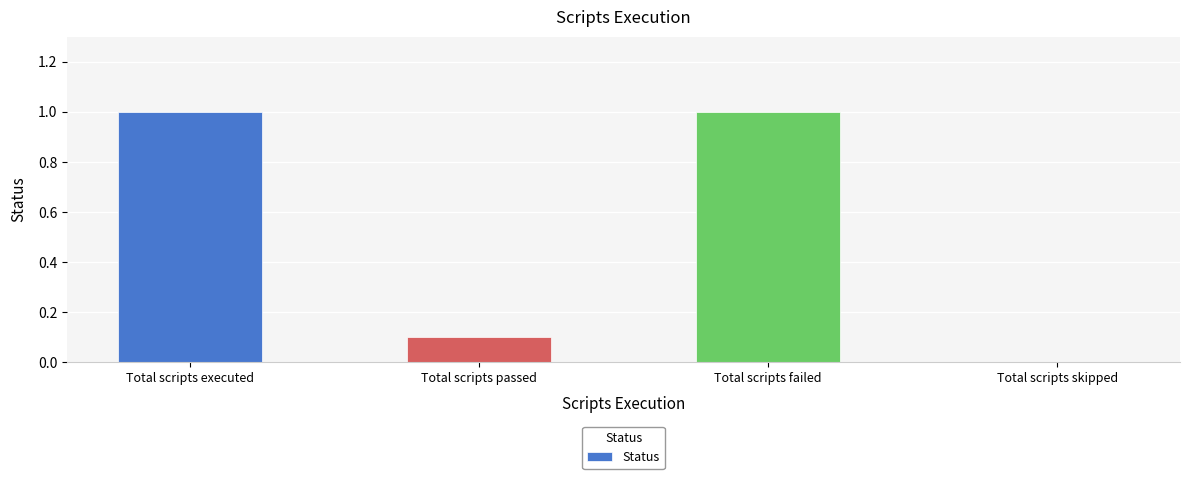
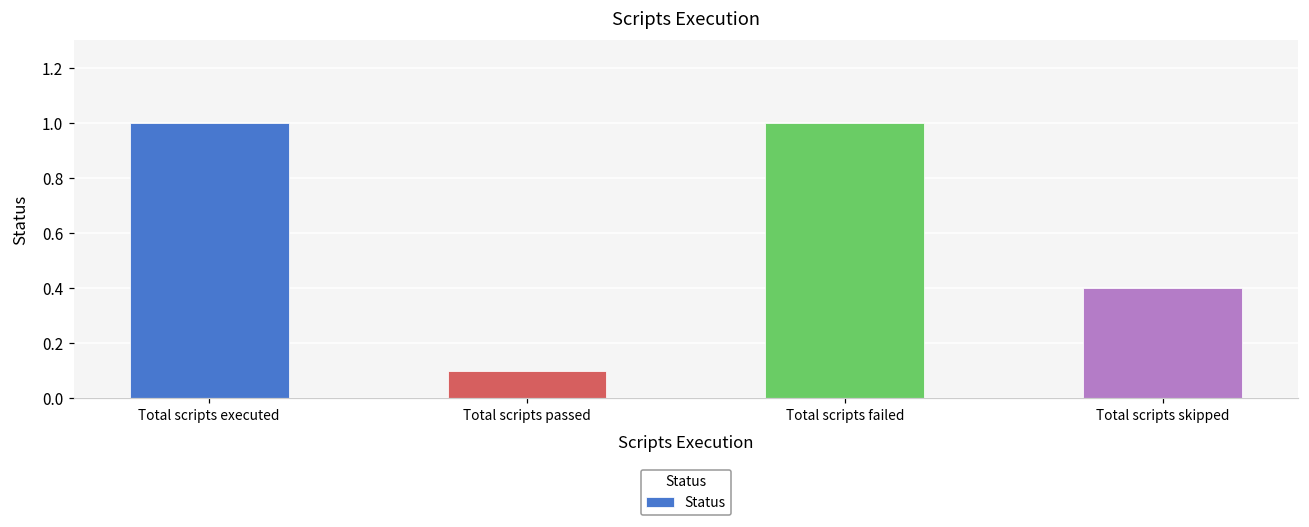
  {
    "Total scripts executed": 1.0,
    "Total scripts passed": 0.1,
    "Total scripts failed": 1.0,
-   "Total scripts skipped": 0.0
+   "Total scripts skipped": 0.4
  }
